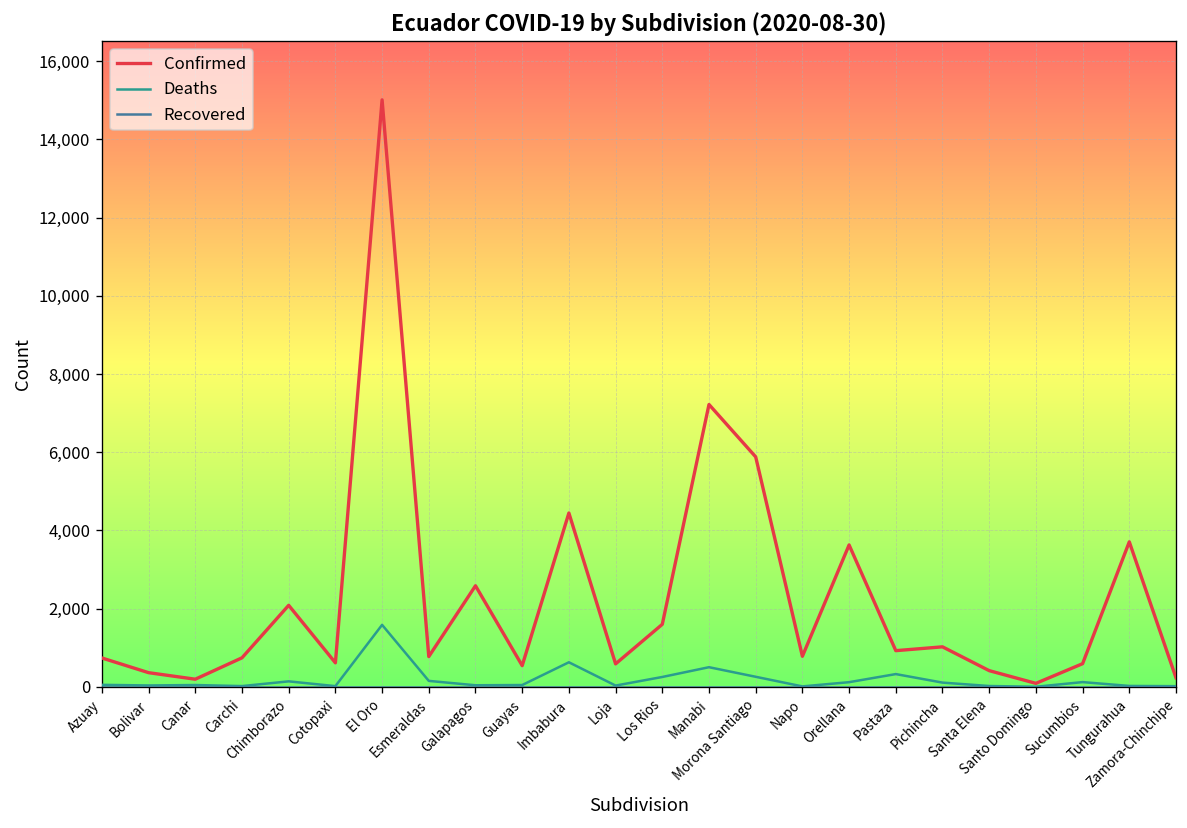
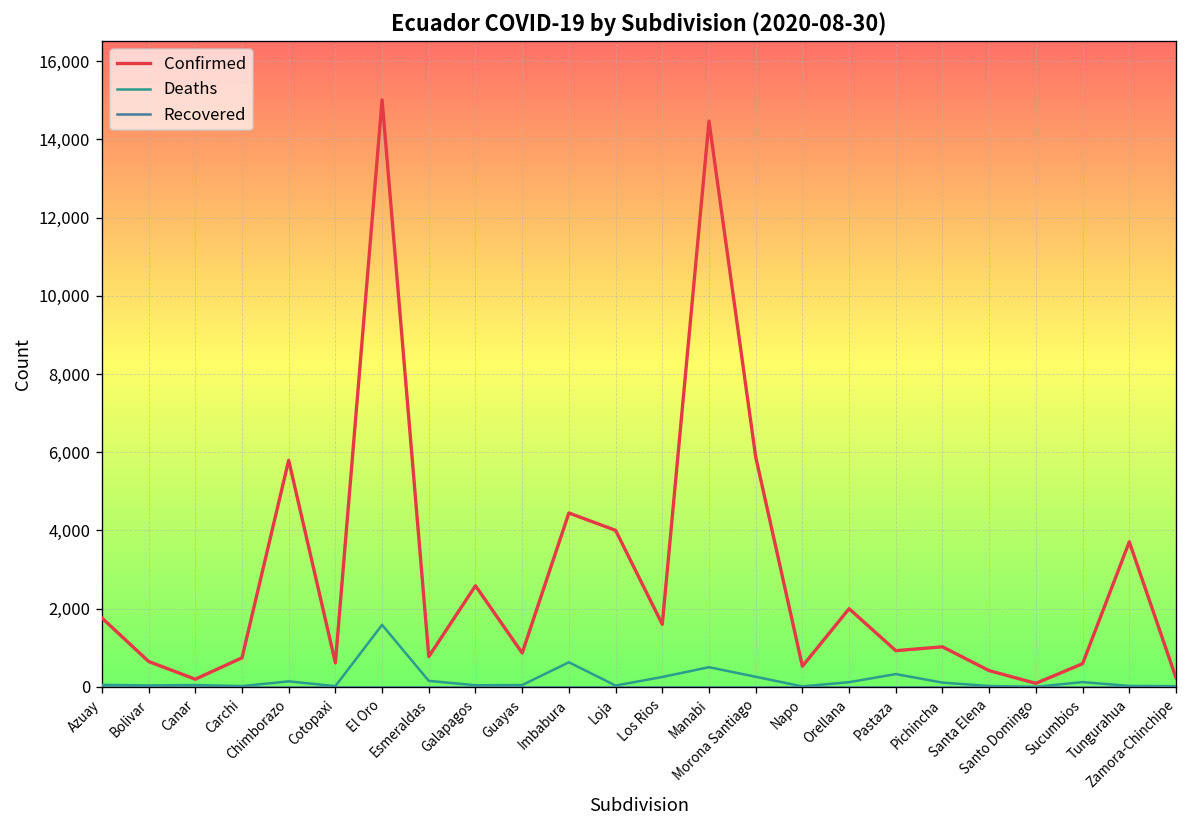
  {
    "Confirmed": {
-     "Azuay": "700",
-     "Bolivar": "400",
+     "Azuay": "1,800",
+     "Bolivar": "600",
      "Canar": "200",
      "Carchi": "700",
-     "Chimborazo": "2,100",
+     "Chimborazo": "5,800",
      "Cotopaxi": "600",
      "El Oro": "15,000",
      "Esmeraldas": "800",
      "Galapagos": "2,600",
-     "Guayas": "500",
+     "Guayas": "900",
      "Imbabura": "4,400",
-     "Loja": "600",
+     "Loja": "4,000",
      "Los Rios": "1,600",
-     "Manabi": "7,200",
+     "Manabi": "14,500",
      "Morona Santiago": "5,900",
-     "Napo": "800",
-     "Orellana": "3,600",
+     "Napo": "500",
+     "Orellana": "2,000",
      "Pastaza": "900",
      "Pichincha": "1,000",
      "Santa Elena": "400",
      "Santo Domingo": "100",
      "Sucumbios": "600",
      "Tungurahua": "3,700",
      "Zamora-Chinchipe": "200"
    }
  }
